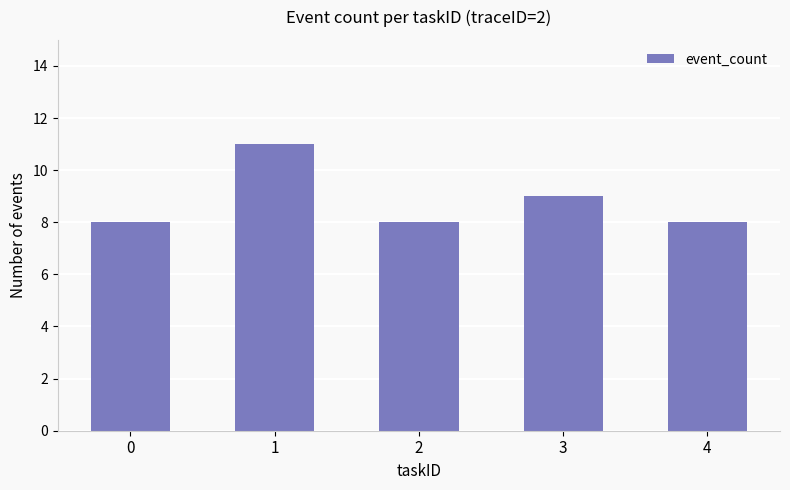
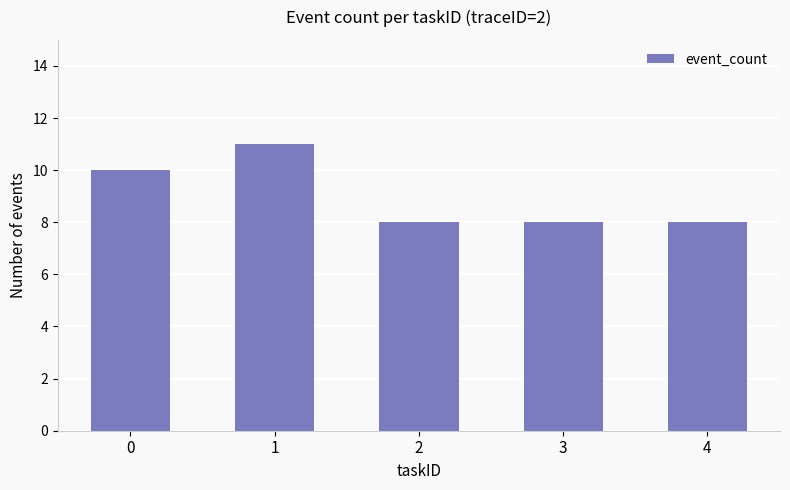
  {
-   "0": 8,
+   "0": 10,
    "1": 11,
    "2": 8,
-   "3": 9,
+   "3": 8,
    "4": 8
  }
